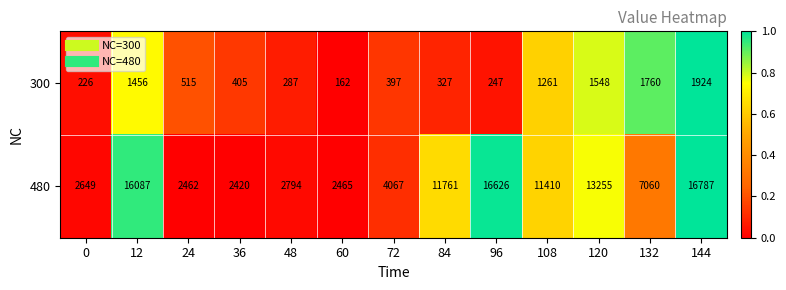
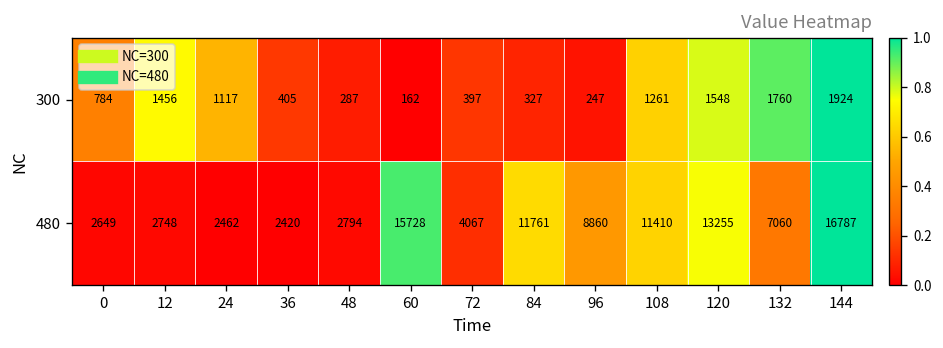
  {
    "300": {
-     "0": 226,
+     "0": 784,
      "12": 1456,
-     "24": 515,
+     "24": 1117,
      "36": 405,
      "48": 287,
      "60": 162,
      "72": 397,
      "84": 327,
      "96": 247,
      "108": 1261,
      "120": 1548,
      "132": 1760,
      "144": 1924
    },
    "480": {
      "0": 2649,
-     "12": 16087,
+     "12": 2748,
      "24": 2462,
      "36": 2420,
      "48": 2794,
-     "60": 2465,
+     "60": 15728,
      "72": 4067,
      "84": 11761,
-     "96": 16626,
+     "96": 8860,
      "108": 11410,
      "120": 13255,
      "132": 7060,
      "144": 16787
    }
  }
